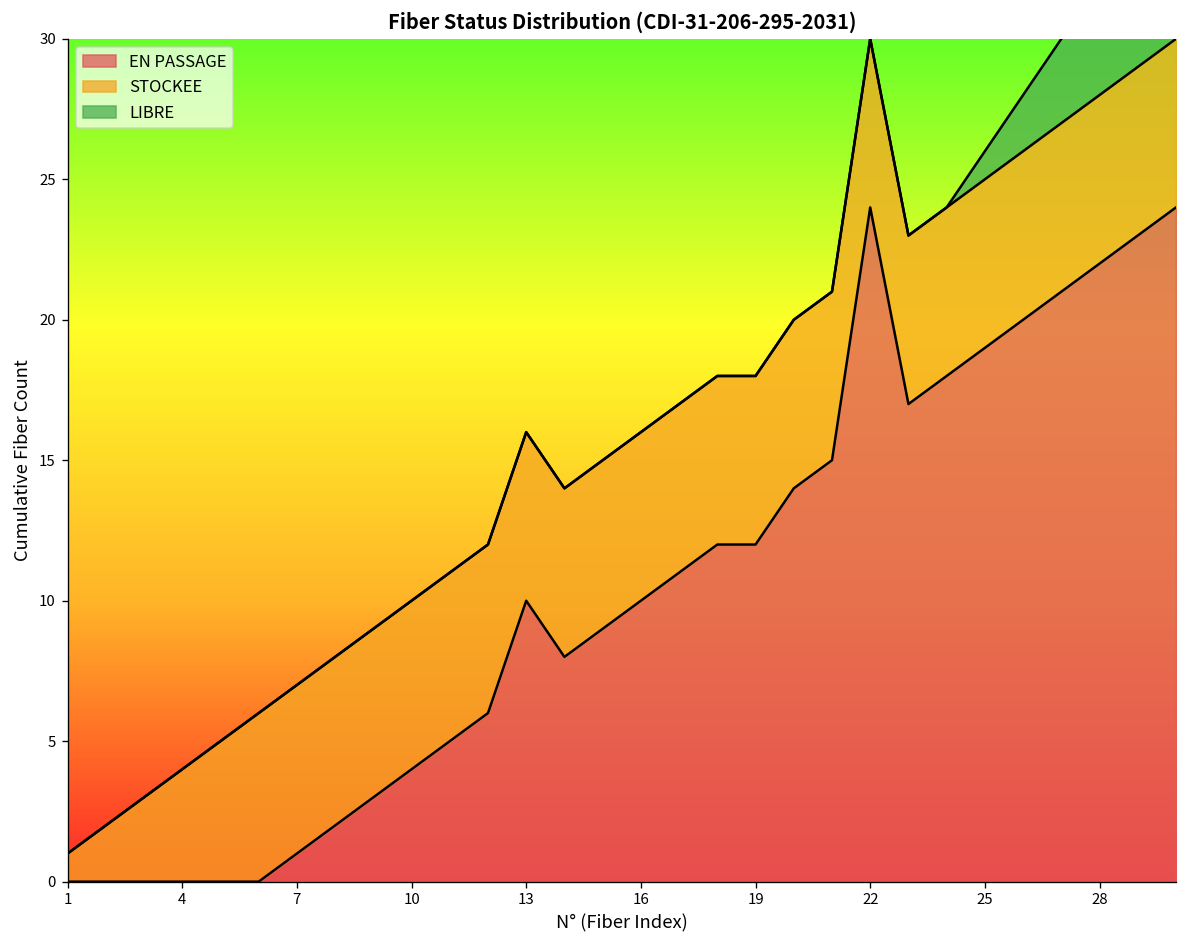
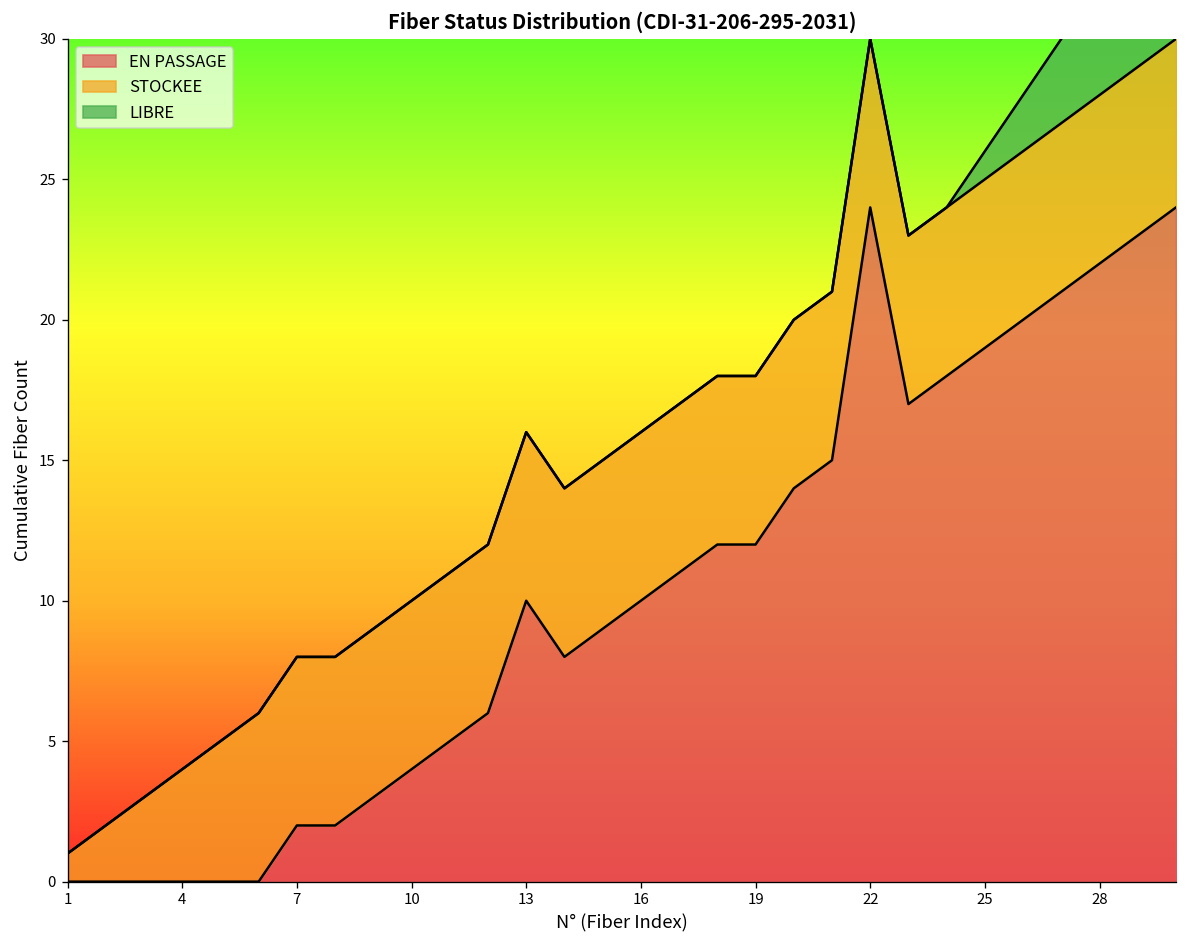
  {
    "EN PASSAGE": {
      "1": 0,
      "4": 0,
-     "7": 1,
+     "7": 2,
      "10": 4,
      "13": 10,
      "16": 10,
      "19": 12,
      "22": 24,
      "25": 19,
      "28": 22
    },
    "STOCKEE": {
      "25": 6,
      "28": 6
    },
    "LIBRE": {
      "25": 1
    }
  }
